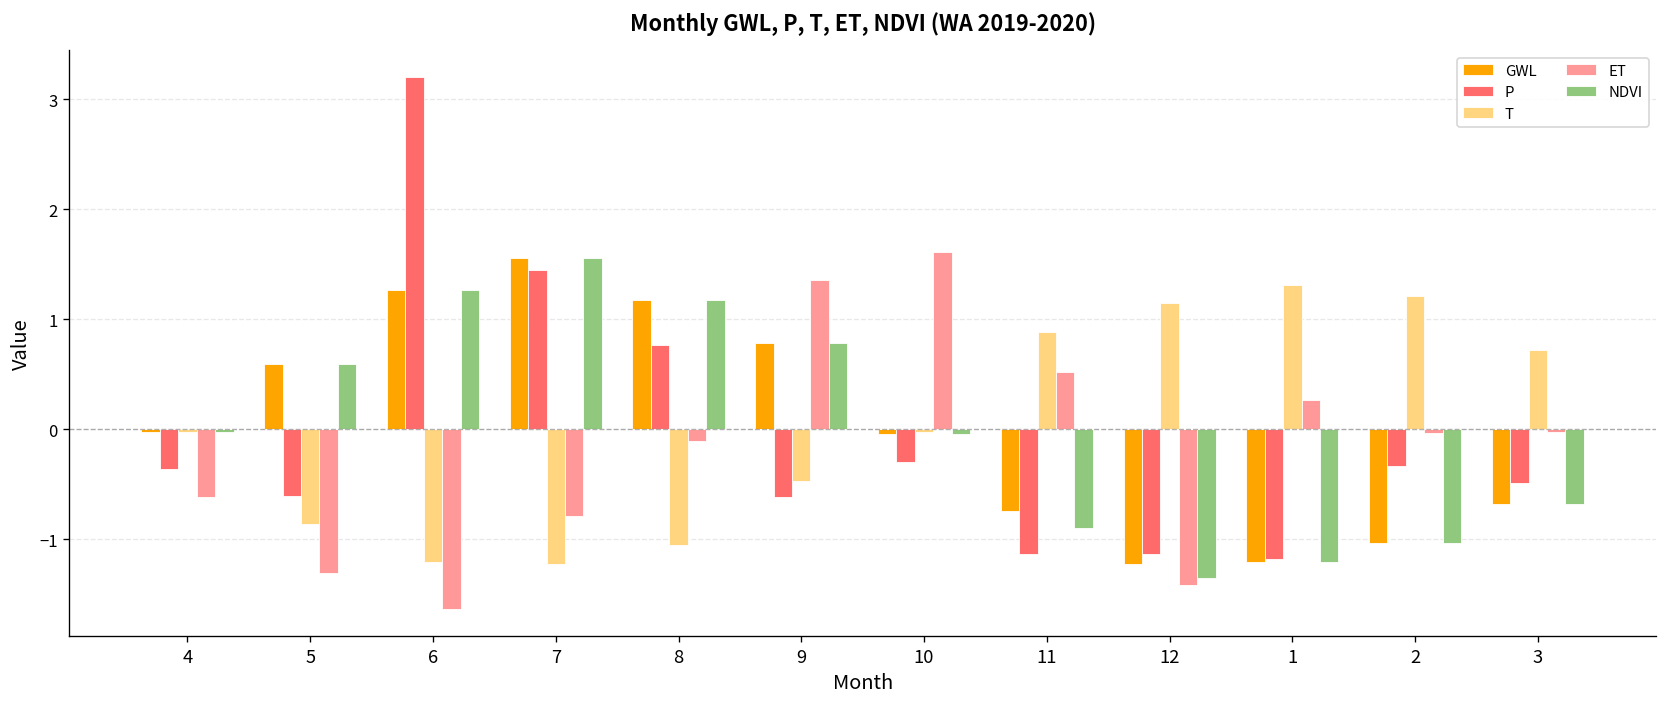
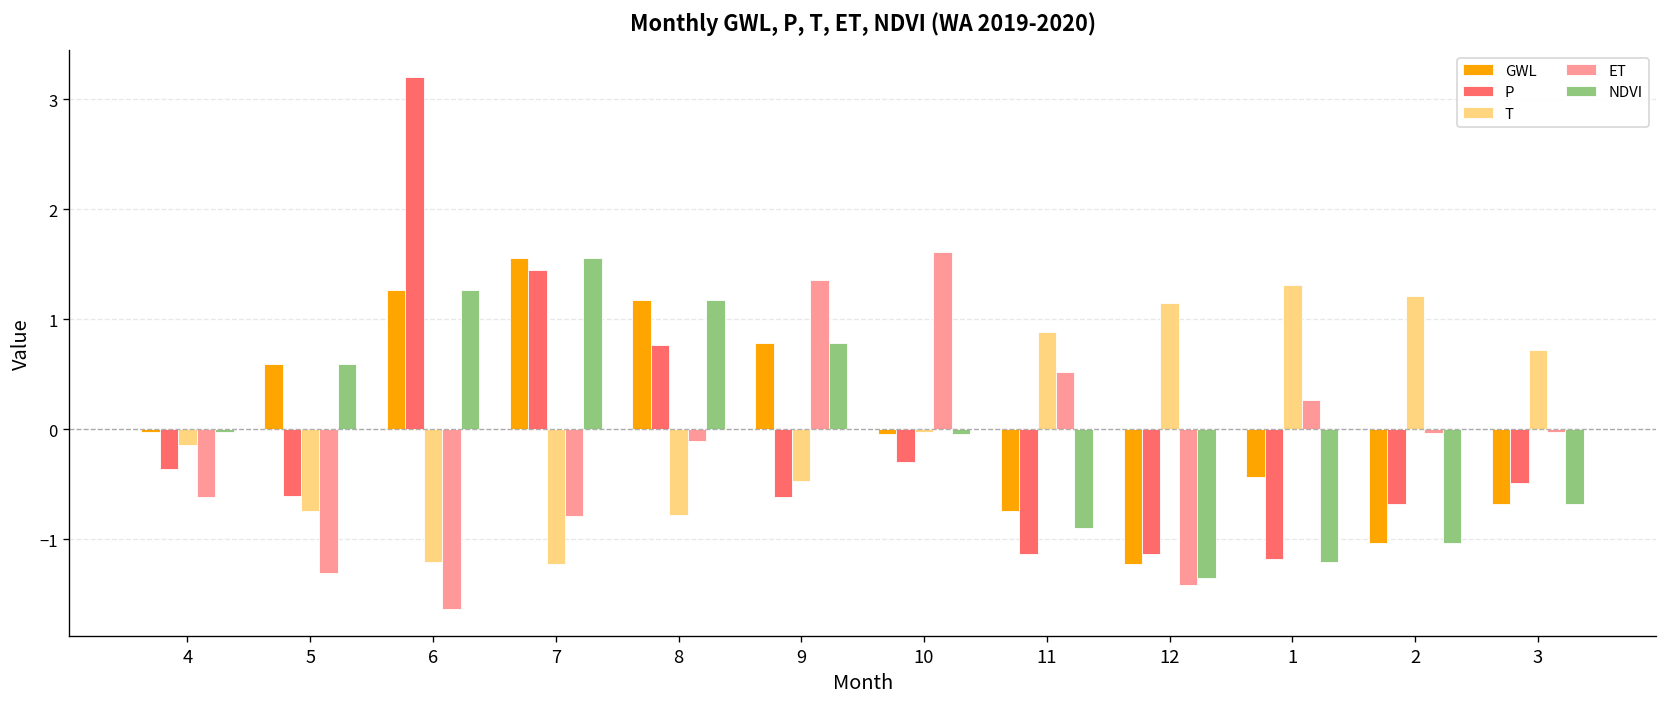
  {
    "GWL": {
      "4": 0.0,
      "5": 0.6,
      "6": 1.3,
      "7": 1.6,
      "8": 1.2,
      "9": 0.8,
      "10": 0.0,
      "11": -0.7,
      "12": -1.2,
-     "1": -1.2,
+     "1": -0.4,
      "2": -1.0,
      "3": -0.7
    },
    "P": {
      "4": -0.4,
      "5": -0.6,
      "6": 3.2,
      "7": 1.4,
      "8": 0.8,
      "9": -0.6,
      "10": -0.3,
      "11": -1.1,
      "12": -1.1,
      "1": -1.2,
-     "2": -0.3,
+     "2": -0.7,
      "3": -0.5
    },
    "T": {
-     "4": 0.0,
-     "5": -0.9,
+     "4": -0.1,
+     "5": -0.7,
      "6": -1.2,
      "7": -1.2,
-     "8": -1.0,
+     "8": -0.8,
      "9": -0.5,
      "11": 0.9,
      "12": 1.2,
      "1": 1.3,
      "2": 1.2,
      "3": 0.7
    },
    "ET": {
      "4": -0.6,
      "5": -1.3,
      "6": -1.6,
      "7": -0.8,
      "8": -0.1,
      "9": 1.4,
      "10": 1.6,
      "11": 0.5,
      "12": -1.4,
      "1": 0.3,
      "2": 0.0
    },
    "NDVI": {
      "4": 0.0,
      "5": 0.6,
      "6": 1.3,
      "7": 1.6,
      "8": 1.2,
      "9": 0.8,
      "10": 0.0,
      "11": -0.9,
      "12": -1.3,
      "1": -1.2,
      "2": -1.0,
      "3": -0.7
    }
  }
